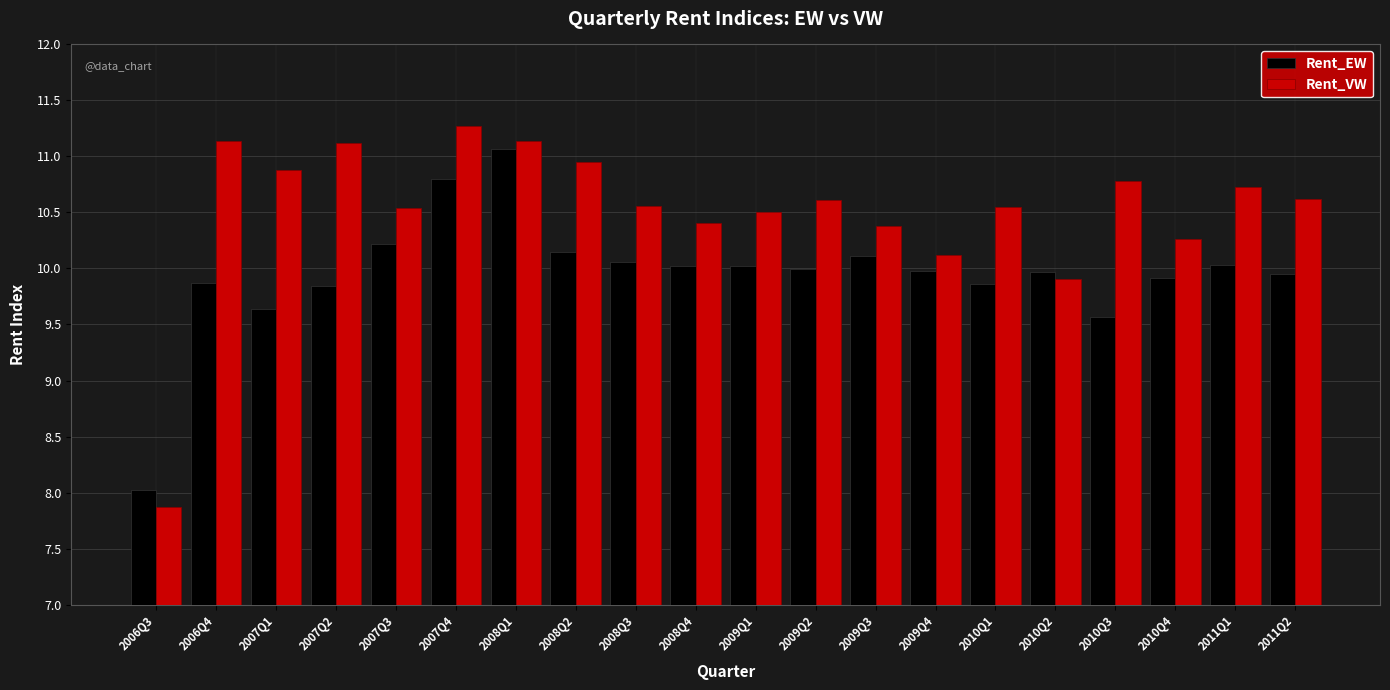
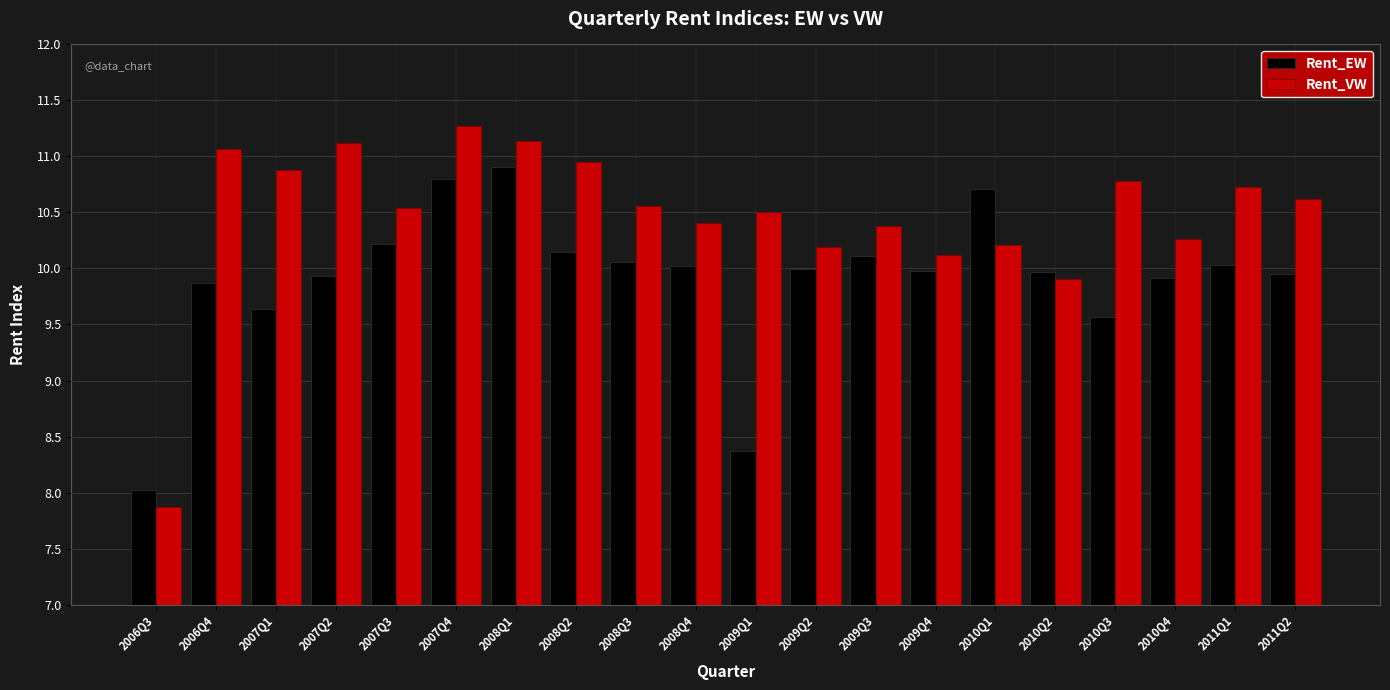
  {
    "Rent_EW": {
      "2006Q3": 8.02,
      "2006Q4": 9.87,
      "2007Q1": 9.64,
-     "2007Q2": 9.84,
+     "2007Q2": 9.93,
      "2007Q3": 10.22,
      "2007Q4": 10.80,
-     "2008Q1": 11.07,
+     "2008Q1": 10.90,
      "2008Q2": 10.15,
      "2008Q3": 10.06,
      "2008Q4": 10.02,
-     "2009Q1": 10.02,
+     "2009Q1": 8.37,
      "2009Q2": 10.00,
      "2009Q3": 10.11,
      "2009Q4": 9.97,
-     "2010Q1": 9.86,
+     "2010Q1": 10.71,
      "2010Q2": 9.97,
      "2010Q3": 9.57,
      "2010Q4": 9.92,
      "2011Q1": 10.03,
      "2011Q2": 9.95
    },
    "Rent_VW": {
      "2006Q3": 7.87,
-     "2006Q4": 11.13,
+     "2006Q4": 11.06,
      "2007Q1": 10.88,
      "2007Q2": 11.12,
      "2007Q3": 10.54,
      "2007Q4": 11.28,
      "2008Q1": 11.14,
      "2008Q2": 10.95,
      "2008Q3": 10.55,
      "2008Q4": 10.40,
      "2009Q1": 10.50,
-     "2009Q2": 10.61,
+     "2009Q2": 10.19,
      "2009Q3": 10.38,
      "2009Q4": 10.12,
-     "2010Q1": 10.55,
+     "2010Q1": 10.21,
      "2010Q2": 9.91,
      "2010Q3": 10.78,
      "2010Q4": 10.27,
      "2011Q1": 10.73,
      "2011Q2": 10.62
    }
  }
